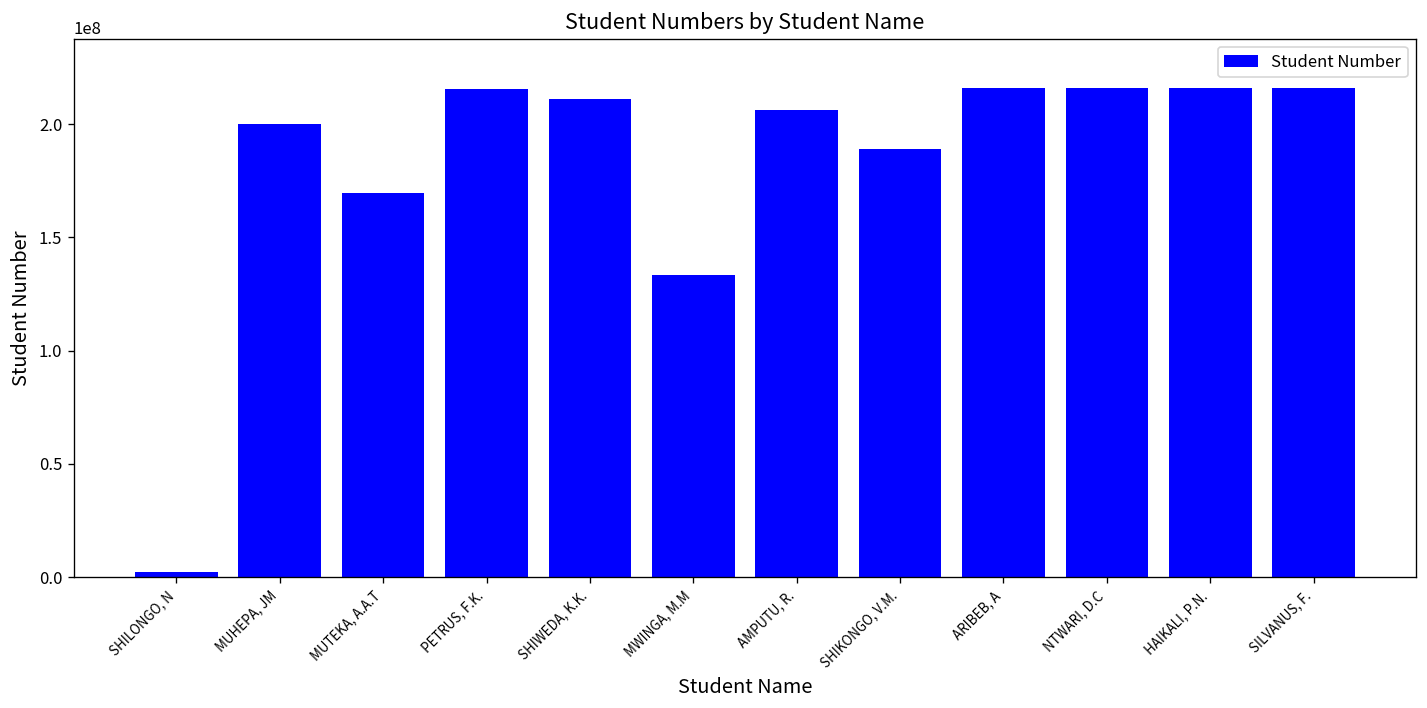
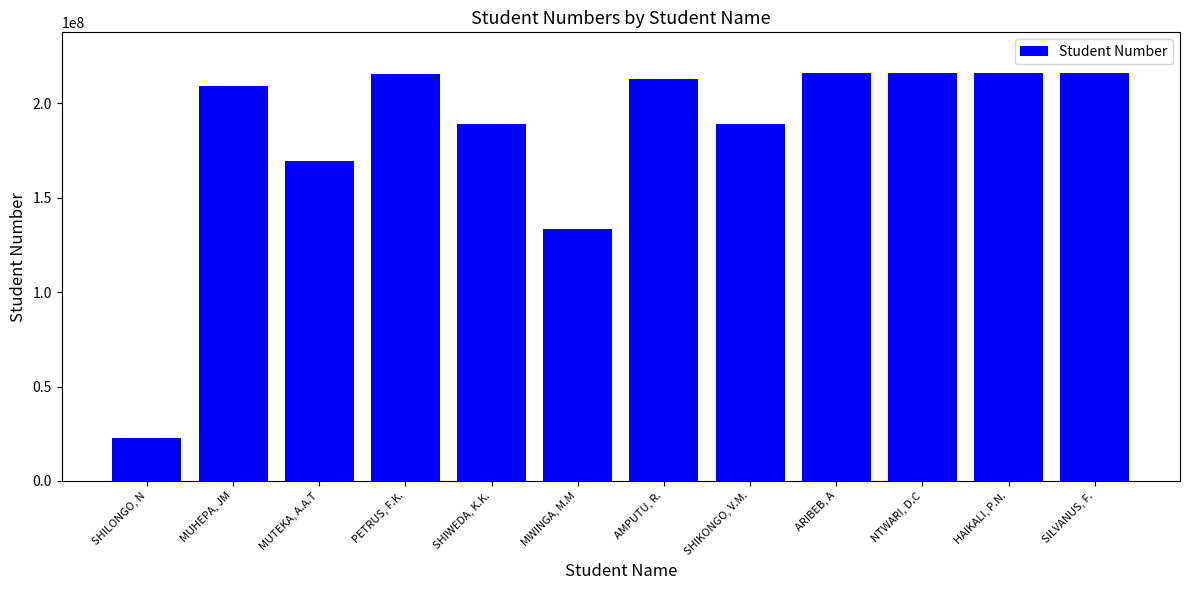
  {
-   "SHILONGO, N": 2000000,
-   "MUHEPA, JM": 200000000,
+   "SHILONGO, N": 23000000,
+   "MUHEPA, JM": 209000000,
    "MUTEKA, A.A.T": 169000000,
    "PETRUS, F.K.": 216000000,
-   "SHIWEDA, K.K.": 211000000,
+   "SHIWEDA, K.K.": 189000000,
    "MWINGA, M.M": 133000000,
-   "AMPUTU, R.": 206000000,
+   "AMPUTU, R.": 213000000,
    "SHIKONGO, V.M.": 189000000,
    "ARIBEB, A": 216000000,
    "NTWARI, D.C": 216000000,
    "HAIKALI, P.N.": 216000000,
    "SILVANUS, F.": 216000000
  }
